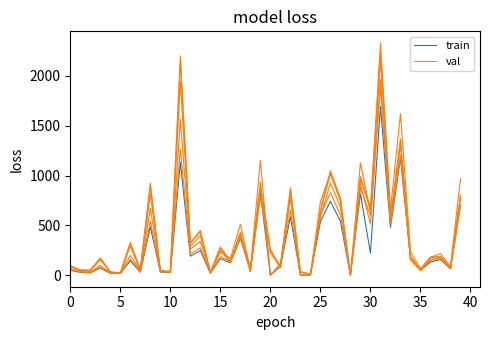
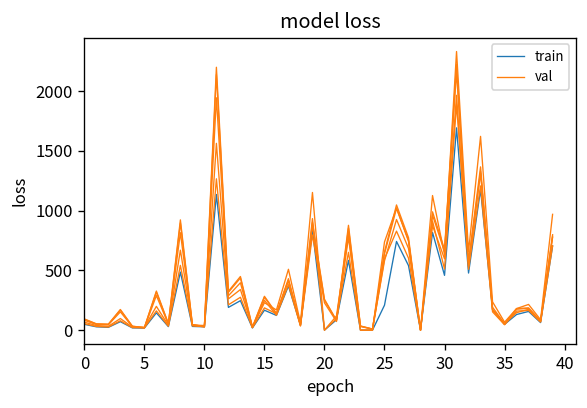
  {
    "train": {
-     "25": 500,
-     "30": 200
+     "25": 200,
+     "30": 500
    }
  }
